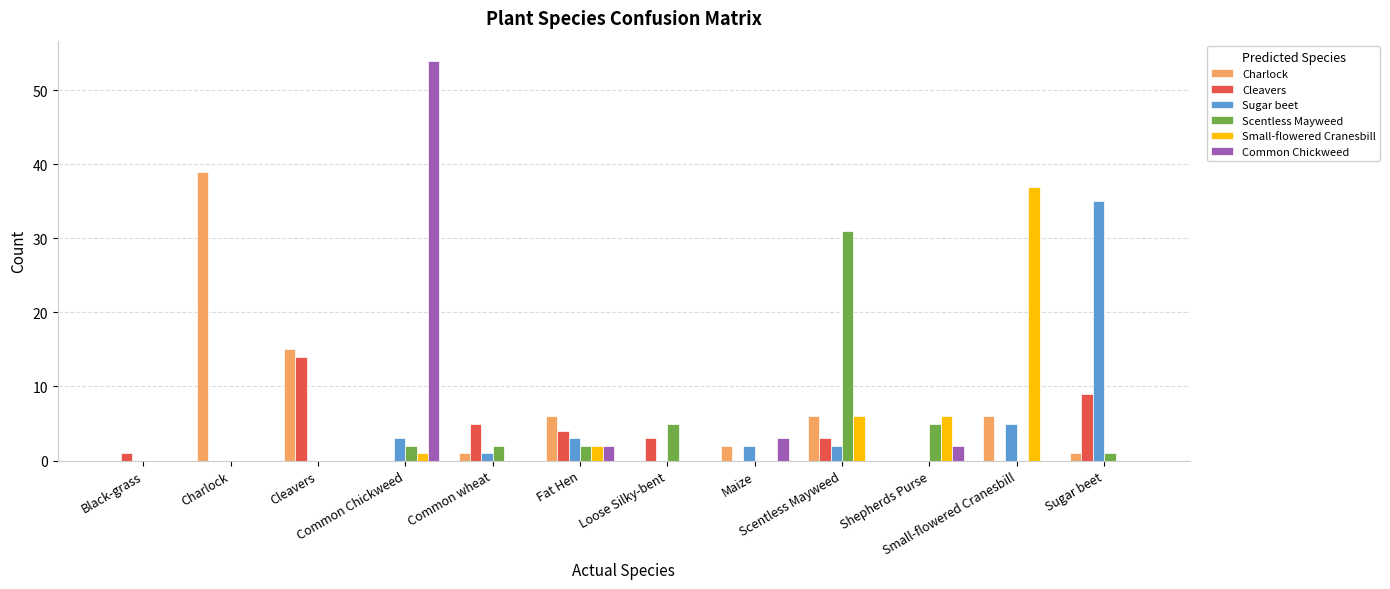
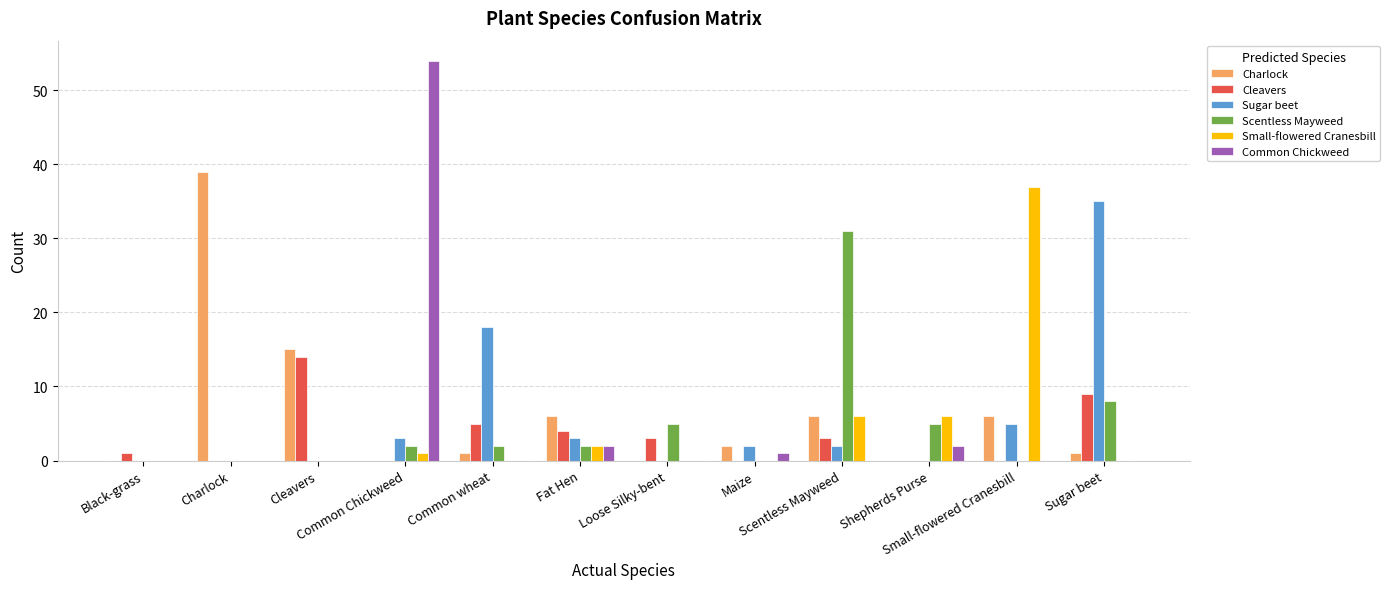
  {
    "Charlock": {
      "Black-grass": 0,
      "Charlock": 39,
      "Cleavers": 15,
      "Common Chickweed": 0,
      "Common wheat": 1,
      "Fat Hen": 6,
      "Loose Silky-bent": 0,
      "Maize": 2,
      "Scentless Mayweed": 6,
      "Shepherds Purse": 0,
      "Small-flowered Cranesbill": 6,
      "Sugar beet": 1
    },
    "Cleavers": {
      "Black-grass": 1,
      "Charlock": 0,
      "Cleavers": 14,
      "Common Chickweed": 0,
      "Common wheat": 5,
      "Fat Hen": 4,
      "Loose Silky-bent": 3,
      "Maize": 0,
      "Scentless Mayweed": 3,
      "Shepherds Purse": 0,
      "Small-flowered Cranesbill": 0,
      "Sugar beet": 9
    },
    "Sugar beet": {
      "Black-grass": 0,
      "Charlock": 0,
      "Cleavers": 0,
      "Common Chickweed": 3,
-     "Common wheat": 1,
+     "Common wheat": 18,
      "Fat Hen": 3,
      "Loose Silky-bent": 0,
      "Maize": 2,
      "Scentless Mayweed": 2,
      "Shepherds Purse": 0,
      "Small-flowered Cranesbill": 5,
      "Sugar beet": 35
    },
    "Scentless Mayweed": {
      "Black-grass": 0,
      "Charlock": 0,
      "Cleavers": 0,
      "Common Chickweed": 2,
      "Common wheat": 2,
      "Fat Hen": 2,
      "Loose Silky-bent": 5,
      "Maize": 0,
      "Scentless Mayweed": 31,
      "Shepherds Purse": 5,
      "Small-flowered Cranesbill": 0,
-     "Sugar beet": 1
+     "Sugar beet": 8
    },
    "Small-flowered Cranesbill": {
      "Black-grass": 0,
      "Charlock": 0,
      "Cleavers": 0,
      "Common Chickweed": 1,
      "Common wheat": 0,
      "Fat Hen": 2,
      "Loose Silky-bent": 0,
      "Maize": 0,
      "Scentless Mayweed": 6,
      "Shepherds Purse": 6,
      "Small-flowered Cranesbill": 37,
      "Sugar beet": 0
    },
    "Common Chickweed": {
      "Black-grass": 0,
      "Charlock": 0,
      "Cleavers": 0,
      "Common Chickweed": 54,
      "Common wheat": 0,
      "Fat Hen": 2,
      "Loose Silky-bent": 0,
-     "Maize": 3,
+     "Maize": 1,
      "Scentless Mayweed": 0,
      "Shepherds Purse": 2,
      "Small-flowered Cranesbill": 0,
      "Sugar beet": 0
    }
  }
